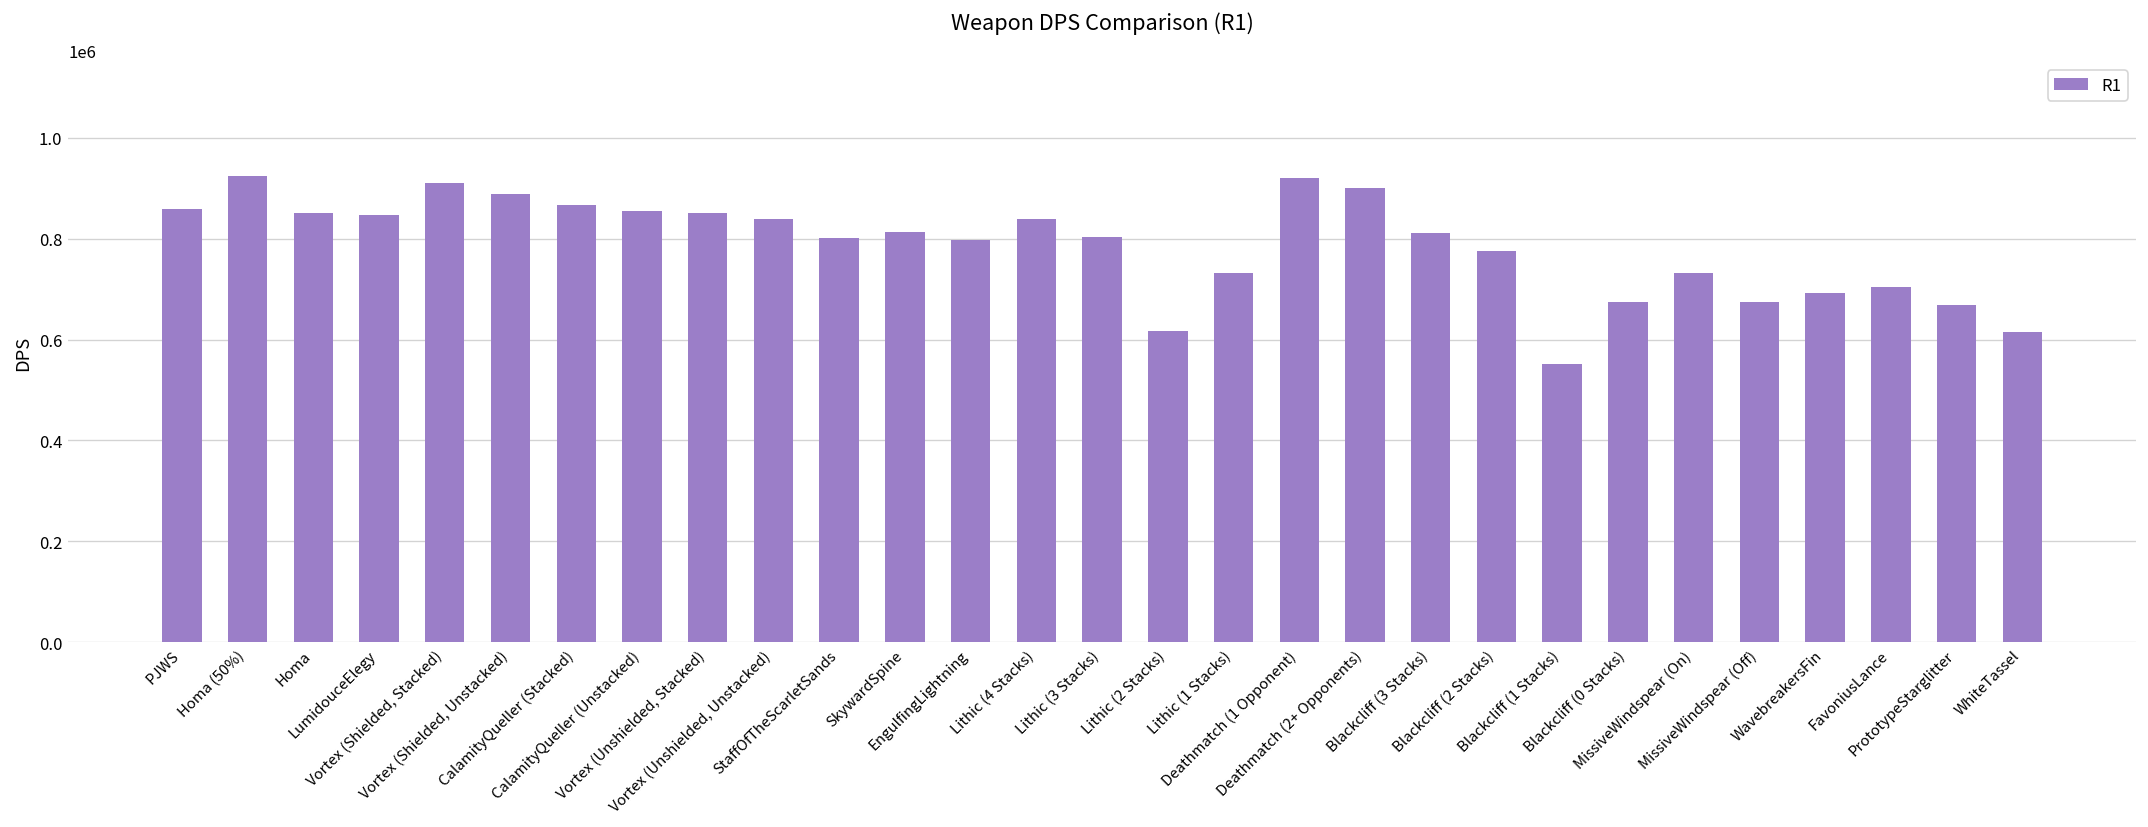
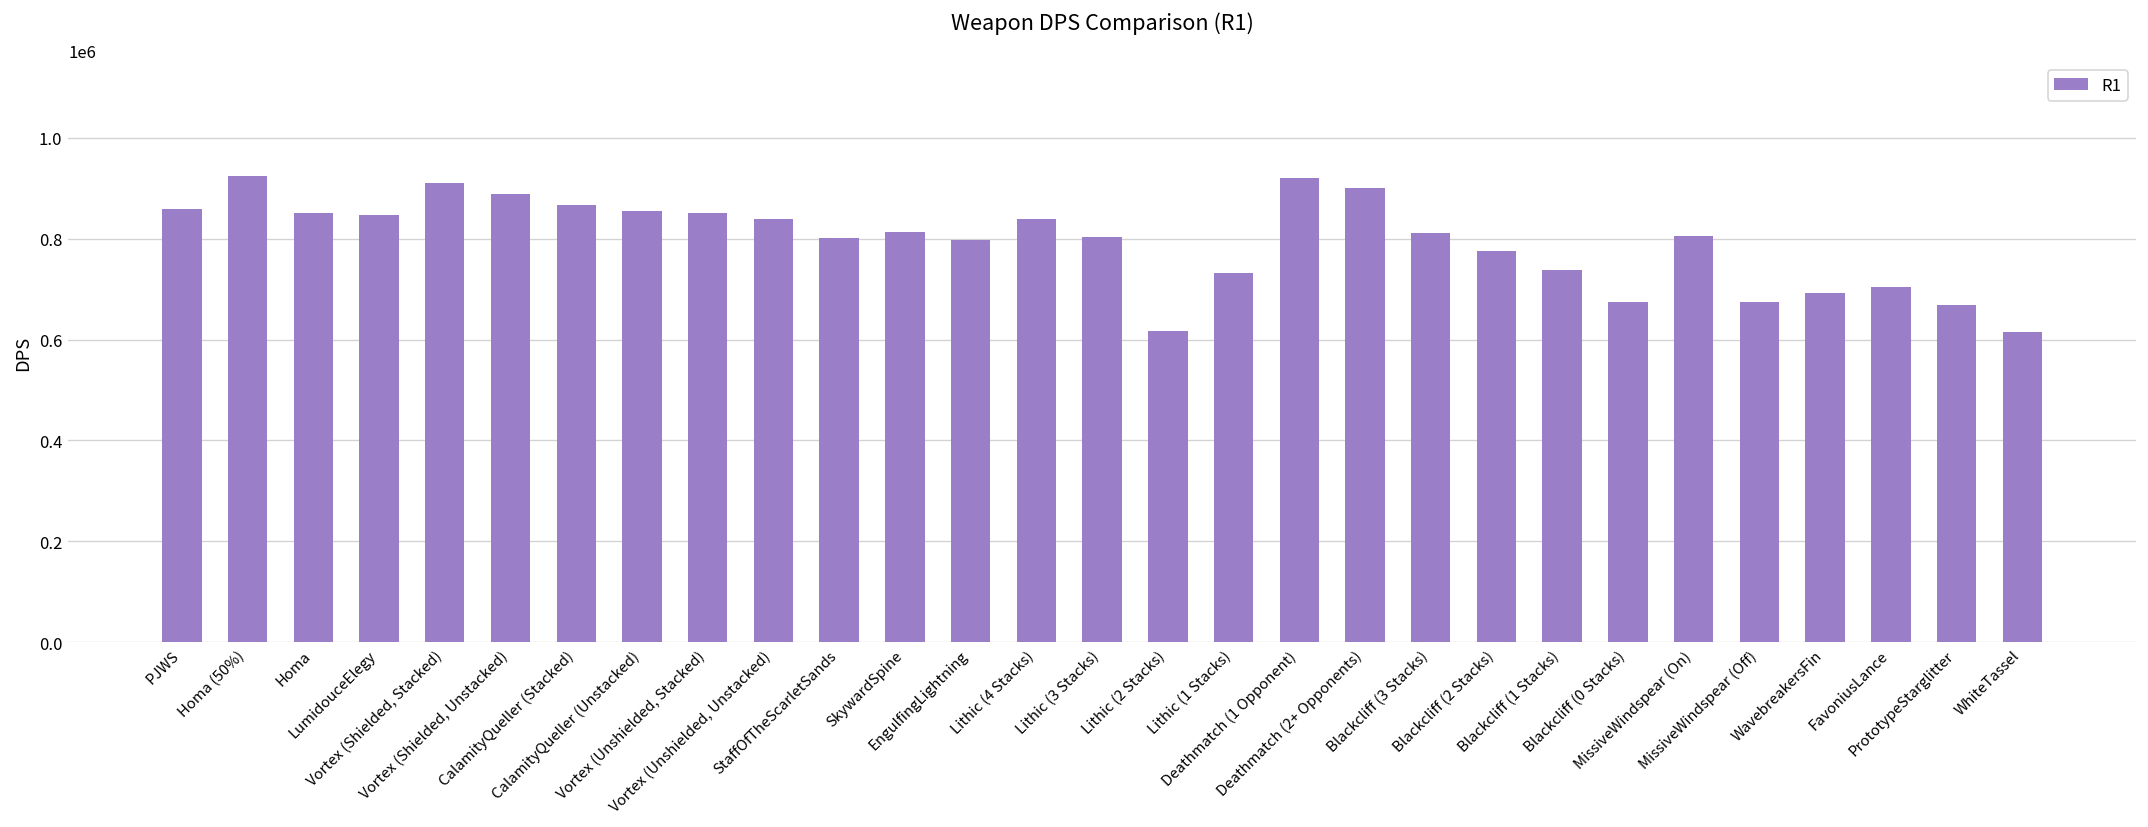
  {
    "PJWS": 860000,
    "Homa (50%)": 920000,
    "Homa": 850000,
    "LumidouceElegy": 850000,
    "Vortex (Shielded, Stacked)": 910000,
    "Vortex (Shielded, Unstacked)": 890000,
    "CalamityQueller (Stacked)": 870000,
    "CalamityQueller (Unstacked)": 850000,
    "Vortex (Unshielded, Stacked)": 850000,
    "Vortex (Unshielded, Unstacked)": 840000,
    "StaffOfTheScarletSands": 800000,
    "SkywardSpine": 810000,
    "EngulfingLightning": 800000,
    "Lithic (4 Stacks)": 840000,
    "Lithic (3 Stacks)": 800000,
    "Lithic (2 Stacks)": 620000,
    "Lithic (1 Stacks)": 730000,
    "Deathmatch (1 Opponent)": 920000,
    "Deathmatch (2+ Opponents)": 900000,
    "Blackcliff (3 Stacks)": 810000,
    "Blackcliff (2 Stacks)": 770000,
-   "Blackcliff (1 Stacks)": 550000,
+   "Blackcliff (1 Stacks)": 740000,
    "Blackcliff (0 Stacks)": 670000,
-   "MissiveWindspear (On)": 730000,
+   "MissiveWindspear (On)": 810000,
    "MissiveWindspear (Off)": 670000,
    "WavebreakersFin": 690000,
    "FavoniusLance": 700000,
    "PrototypeStarglitter": 670000,
    "WhiteTassel": 610000
  }
